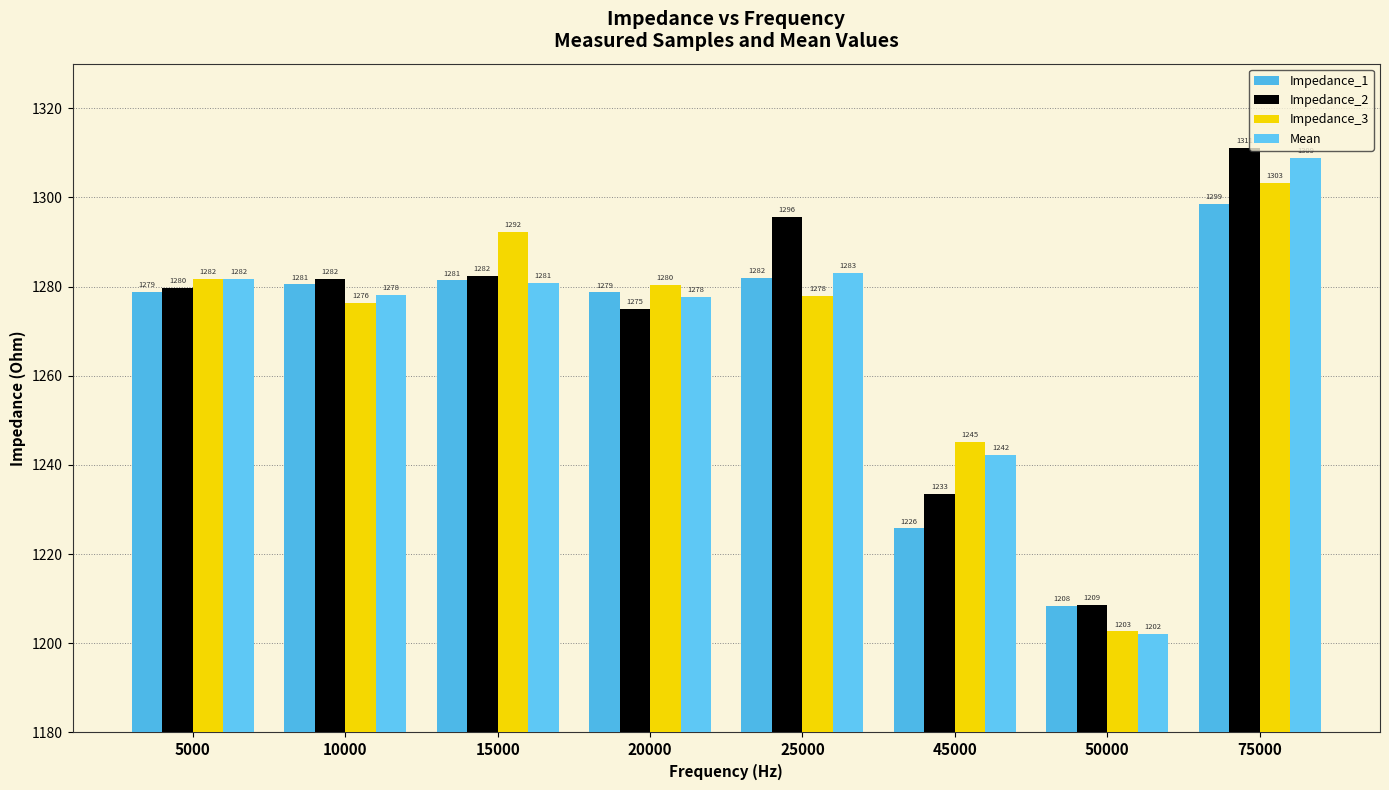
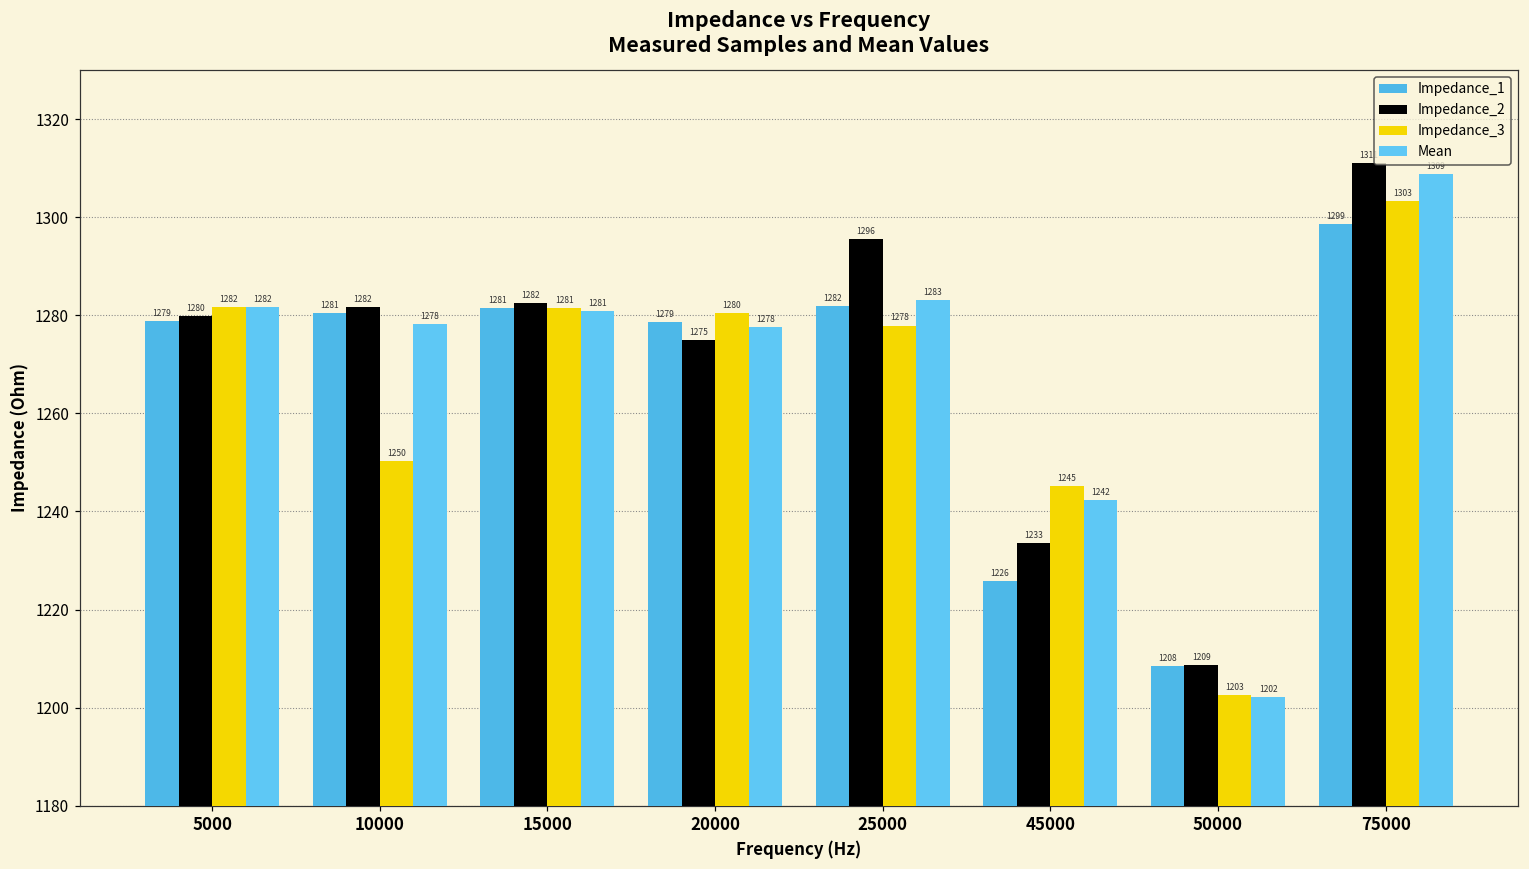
  {
    "Impedance_2": {
      "5000": 1280,
      "10000": 1282,
      "15000": 1282,
      "20000": 1275,
      "25000": 1296,
      "45000": 1233,
      "50000": 1209
    },
    "Impedance_3": {
      "5000": 1282,
-     "10000": 1276,
-     "15000": 1292,
+     "10000": 1250,
+     "15000": 1281,
      "20000": 1280,
      "25000": 1278,
      "45000": 1245,
      "50000": 1203,
      "75000": 1303
    }
  }
